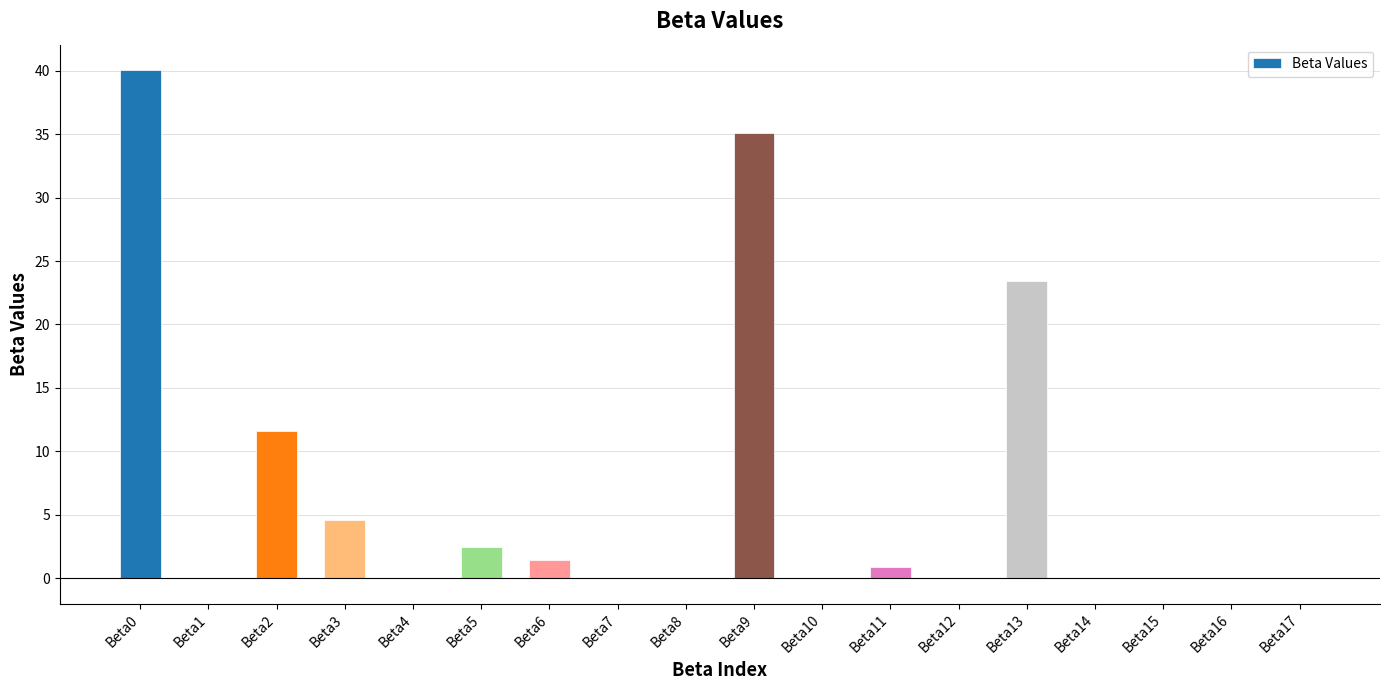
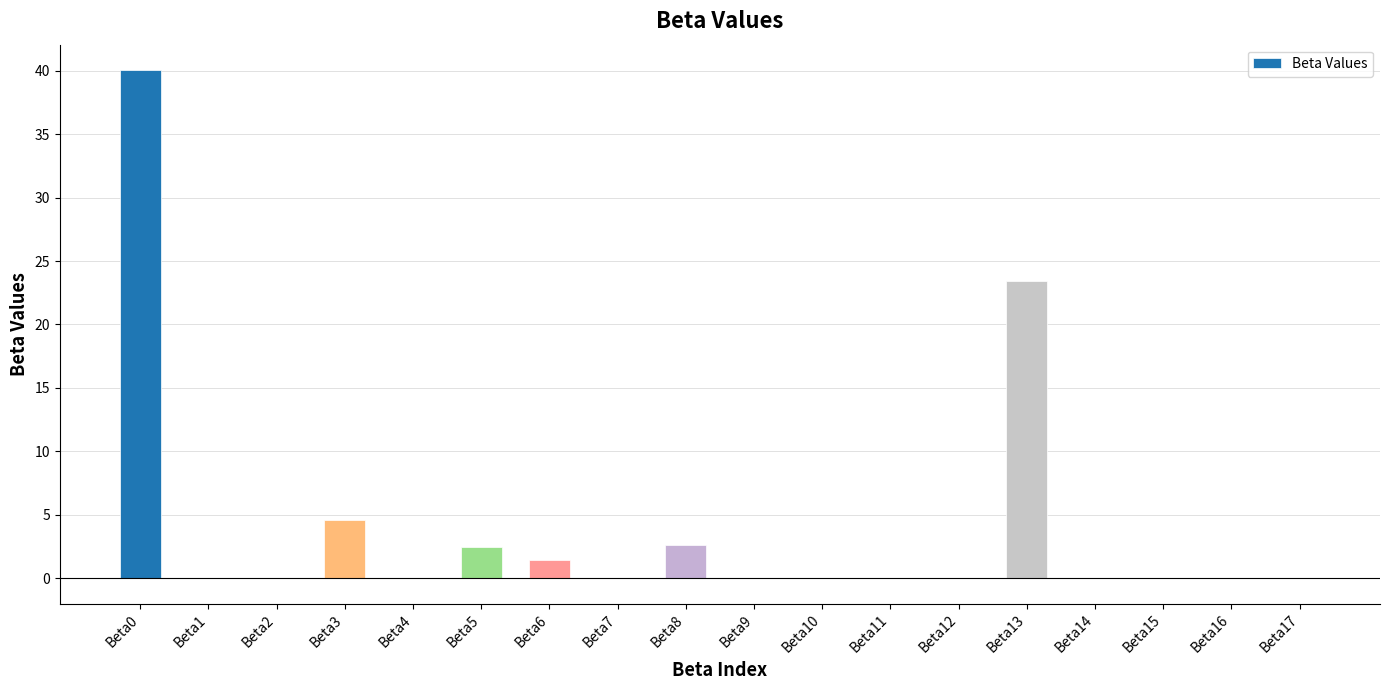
  {
    "Beta0": 40.1,
-   "Beta2": 11.6,
+   "Beta2": 0.0,
    "Beta3": 4.6,
    "Beta5": 2.5,
    "Beta6": 1.5,
-   "Beta8": 0.0,
-   "Beta9": 35.1,
-   "Beta11": 0.9,
+   "Beta8": 2.6,
+   "Beta9": 0.0,
+   "Beta11": 0.0,
    "Beta13": 23.4
  }
